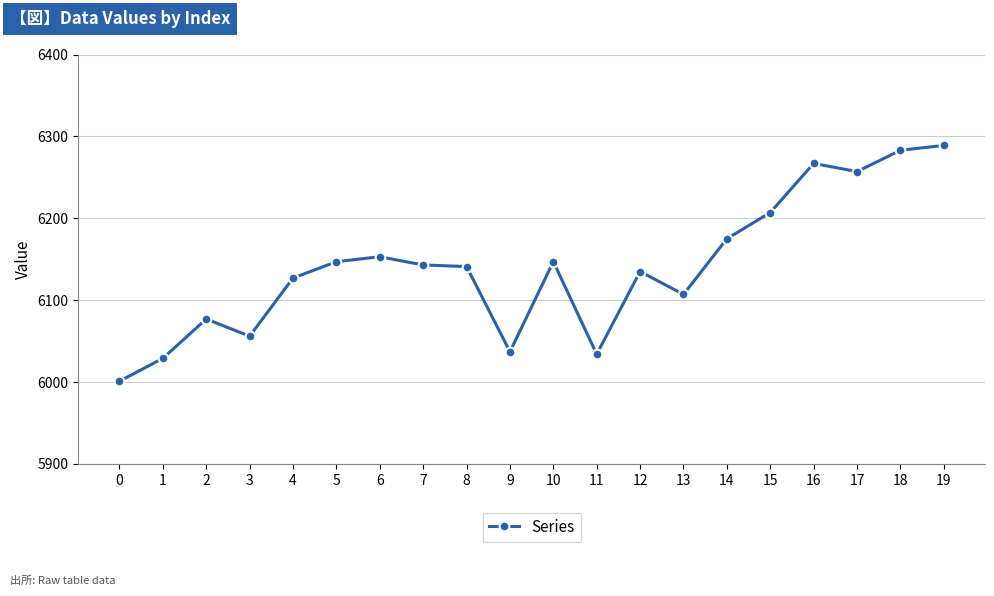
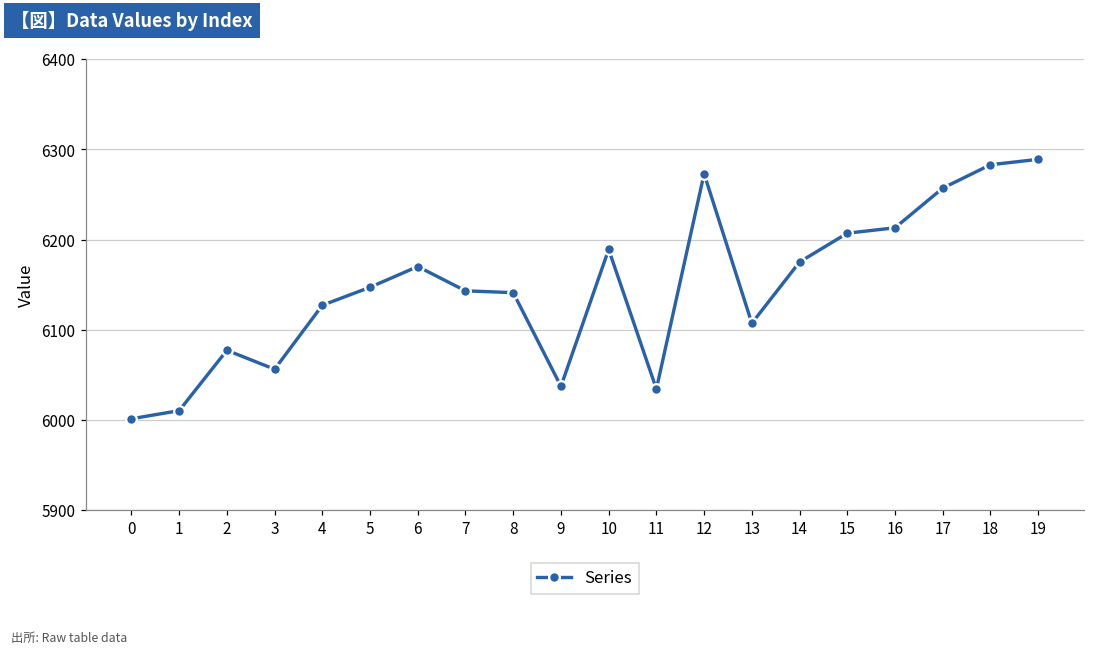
  {
    "0": 6000,
-   "1": 6030,
+   "1": 6010,
    "2": 6080,
    "3": 6060,
    "4": 6130,
    "5": 6150,
-   "6": 6150,
+   "6": 6170,
    "7": 6140,
    "8": 6140,
    "9": 6040,
-   "10": 6150,
+   "10": 6190,
    "11": 6030,
-   "12": 6140,
+   "12": 6270,
    "13": 6110,
    "14": 6180,
    "15": 6210,
-   "16": 6270,
+   "16": 6210,
    "17": 6260,
    "18": 6280,
    "19": 6290
  }
